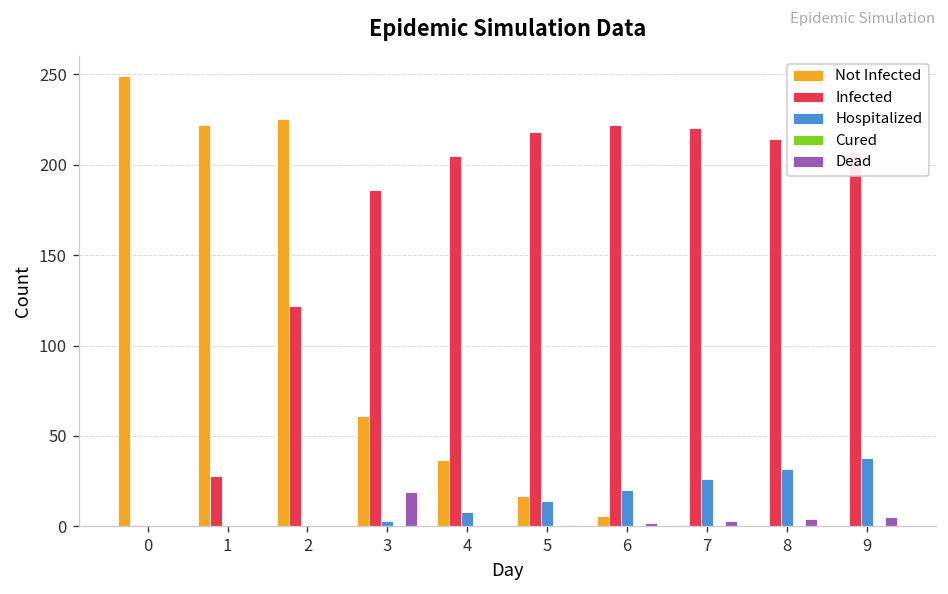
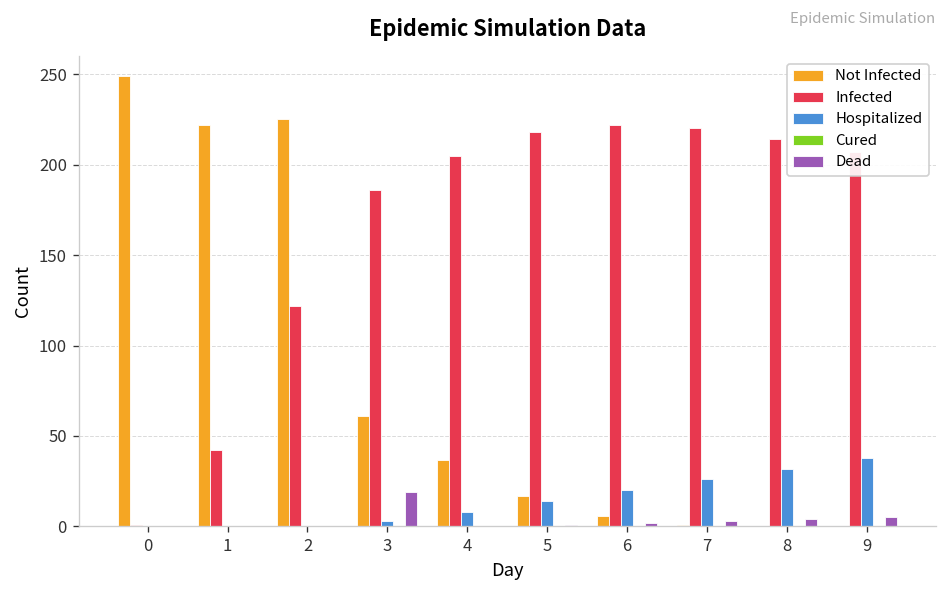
  {
    "Not Infected": {
      "0": 249,
      "1": 222,
      "2": 225,
      "3": 61,
      "4": 37,
      "5": 17,
      "6": 6,
      "8": 0,
      "9": 0
    },
    "Infected": {
-     "1": 28,
+     "1": 42,
      "2": 122,
      "3": 186,
      "4": 205,
      "5": 218,
      "6": 222,
      "7": 220,
      "8": 214
    },
    "Hospitalized": {
      "0": 0,
      "1": 0,
      "2": 0,
      "3": 3,
      "4": 8,
      "5": 14,
      "6": 20,
      "7": 26,
      "8": 32,
      "9": 38
    },
    "Cured": {
      "0": 0,
      "1": 0,
      "2": 0,
      "3": 0,
      "4": 0,
      "5": 0,
      "6": 0,
      "7": 0,
      "8": 0,
      "9": 0
    },
    "Dead": {
      "0": 0,
      "1": 0,
      "2": 0,
      "3": 19,
      "4": 0,
      "6": 2,
      "7": 3,
      "8": 4,
      "9": 5
    }
  }
